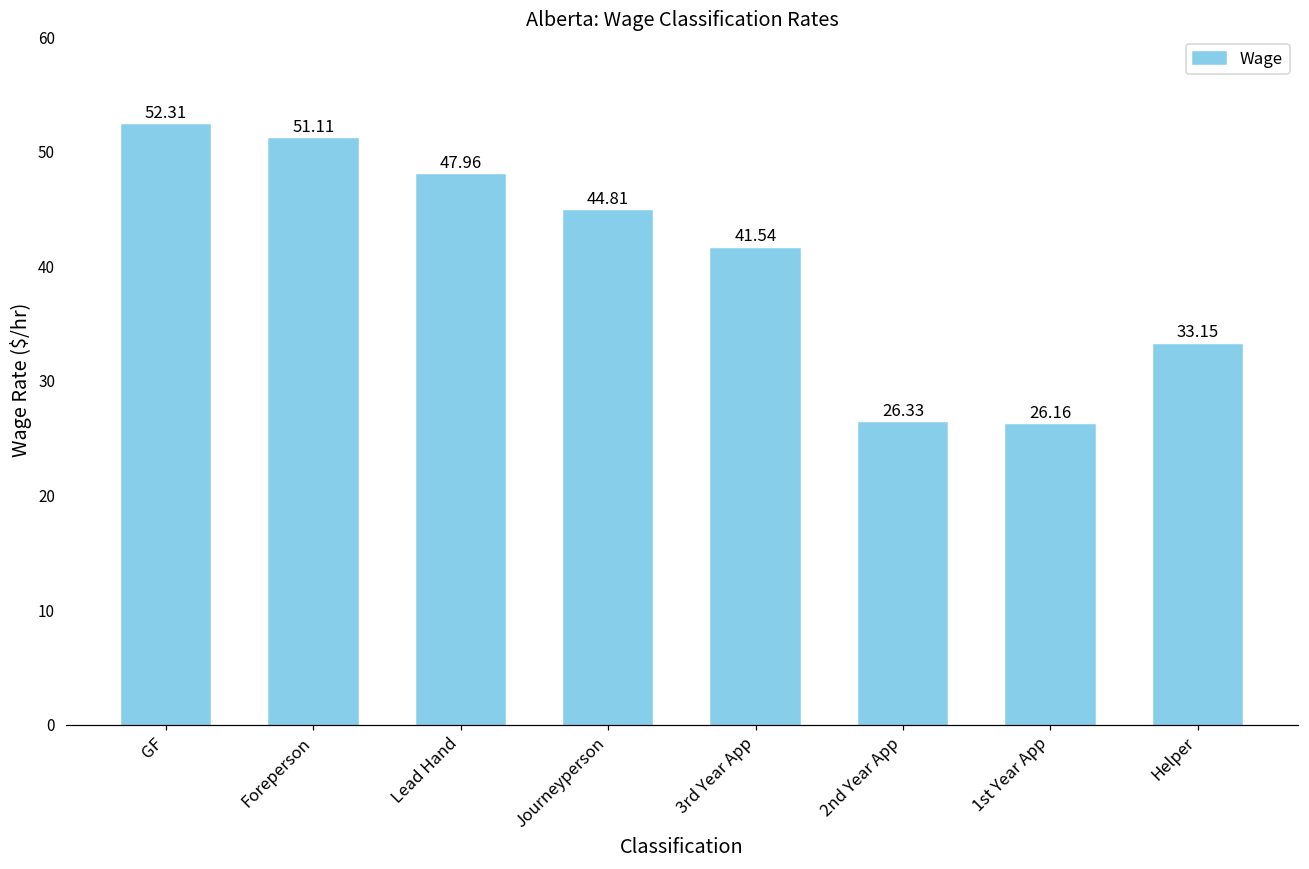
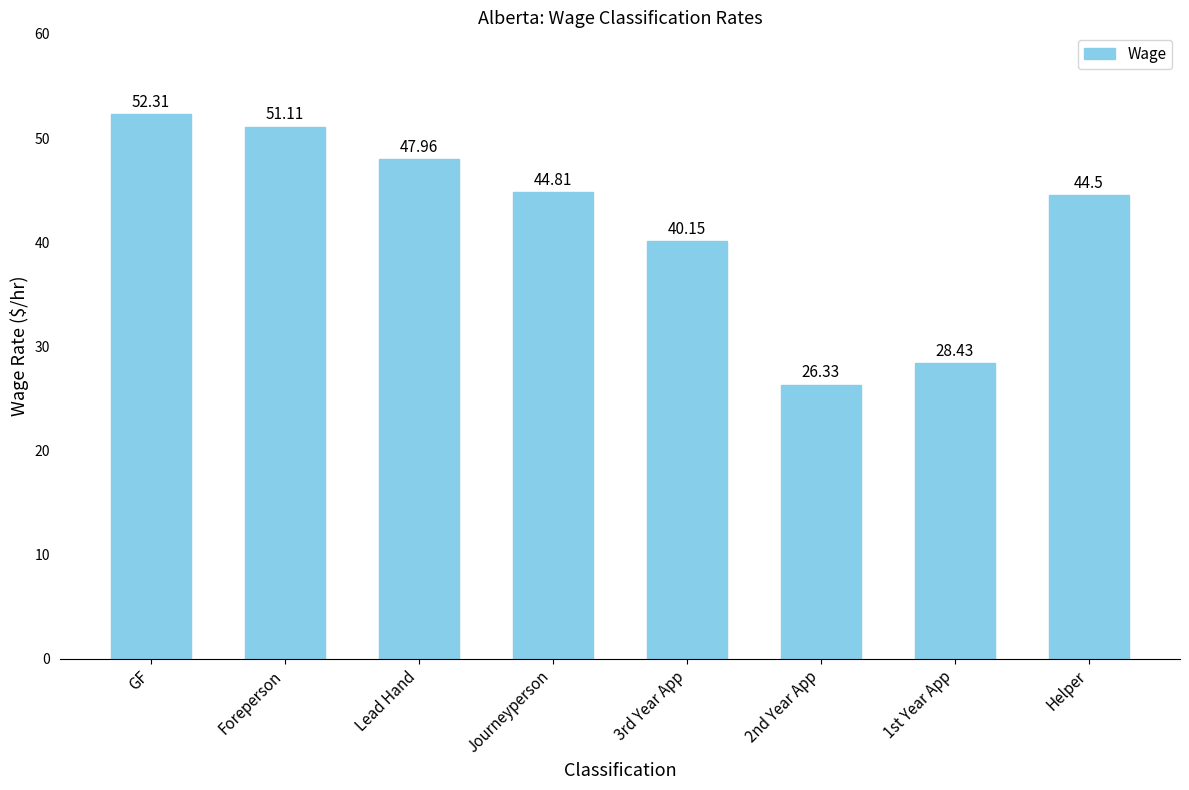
  {
    "GF": 52.31,
    "Foreperson": 51.11,
    "Lead Hand": 47.96,
    "Journeyperson": 44.81,
-   "3rd Year App": 41.54,
+   "3rd Year App": 40.15,
    "2nd Year App": 26.33,
-   "1st Year App": 26.16,
-   "Helper": 33.15
+   "1st Year App": 28.43,
+   "Helper": 44.5
  }
